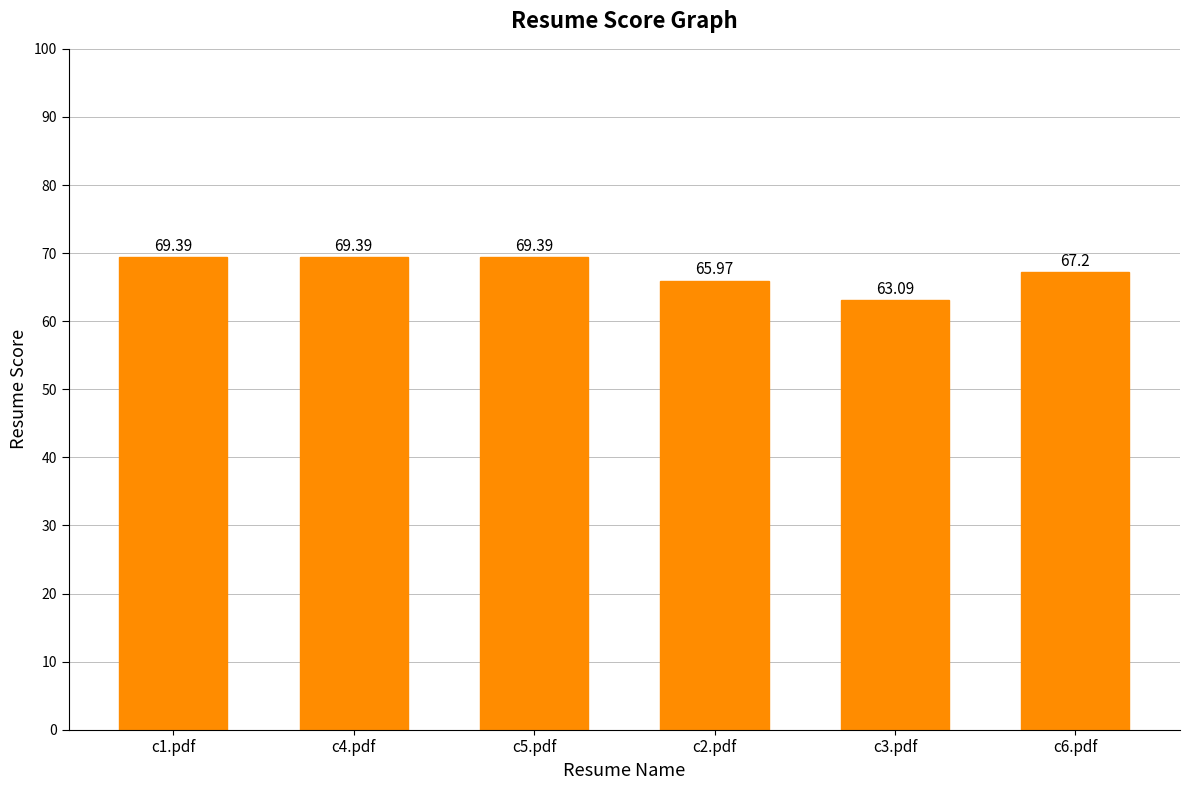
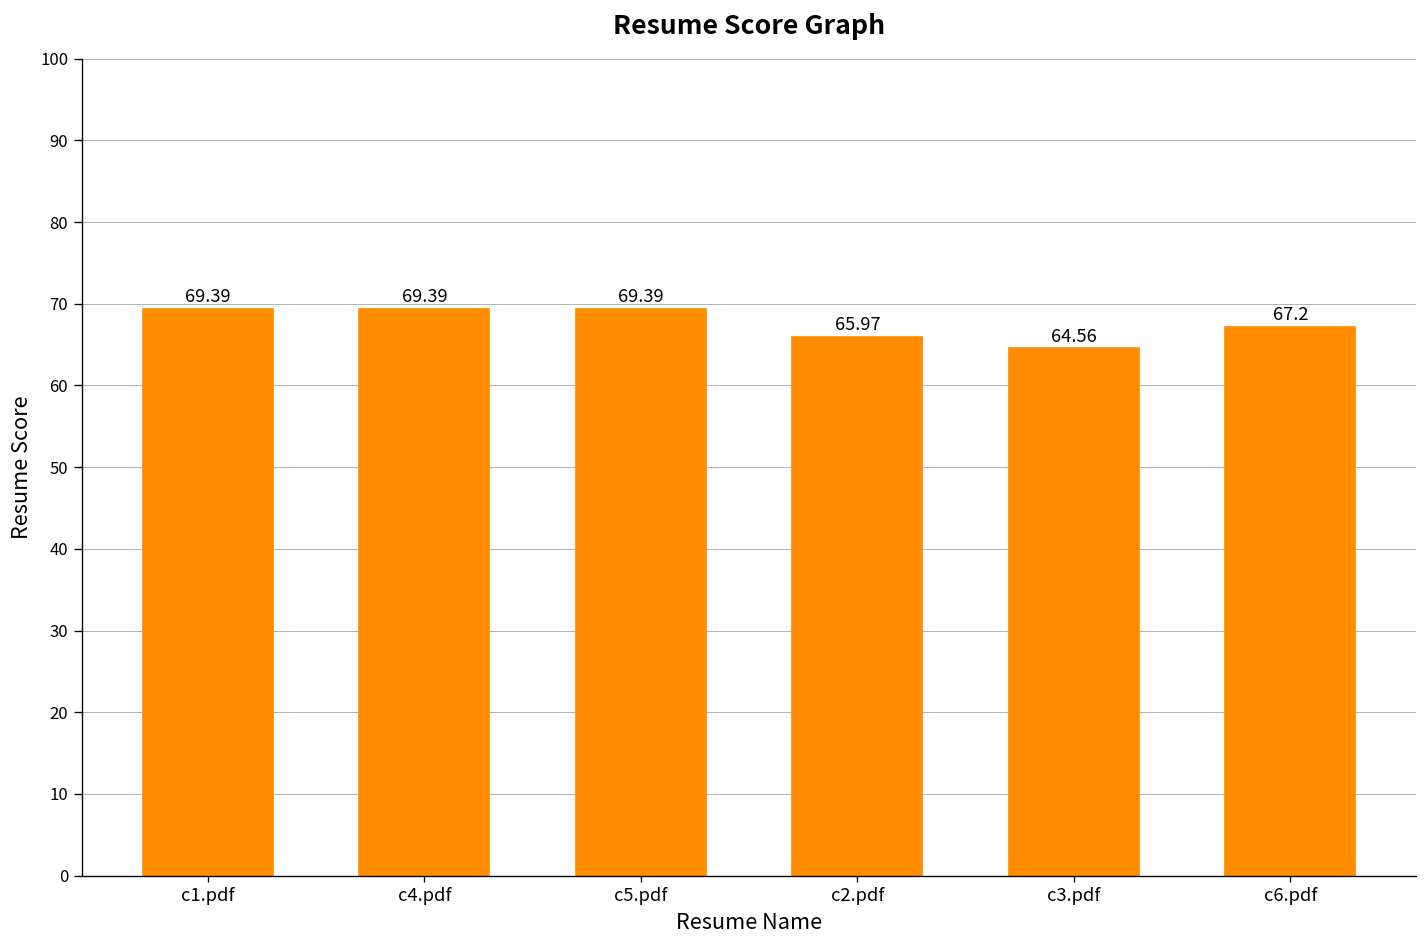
  {
    "c1.pdf": 69.39,
    "c4.pdf": 69.39,
    "c5.pdf": 69.39,
    "c2.pdf": 65.97,
-   "c3.pdf": 63.09,
+   "c3.pdf": 64.56,
    "c6.pdf": 67.2
  }
